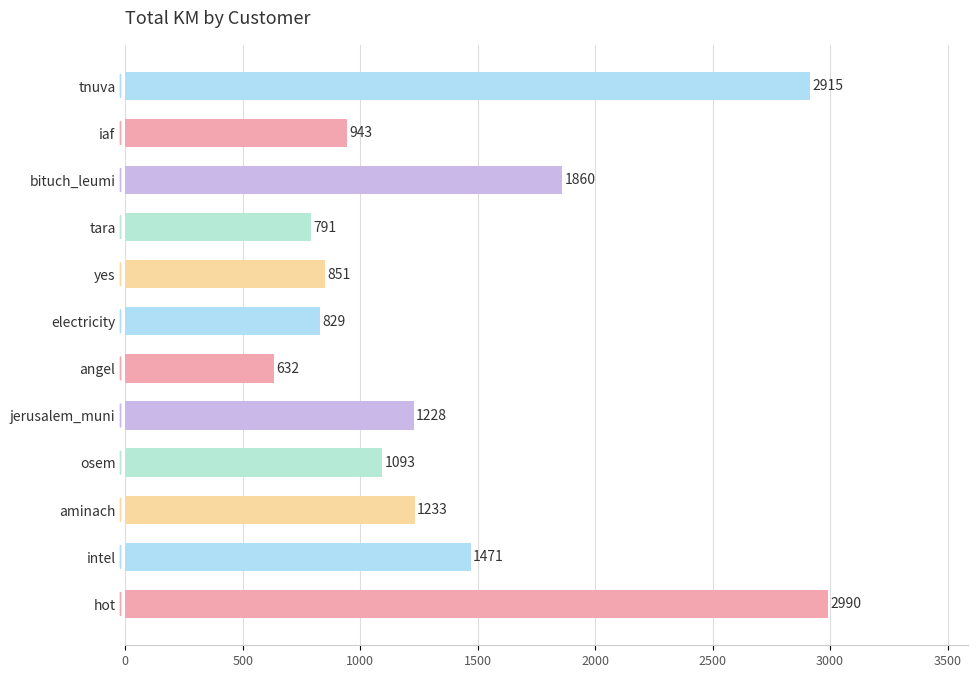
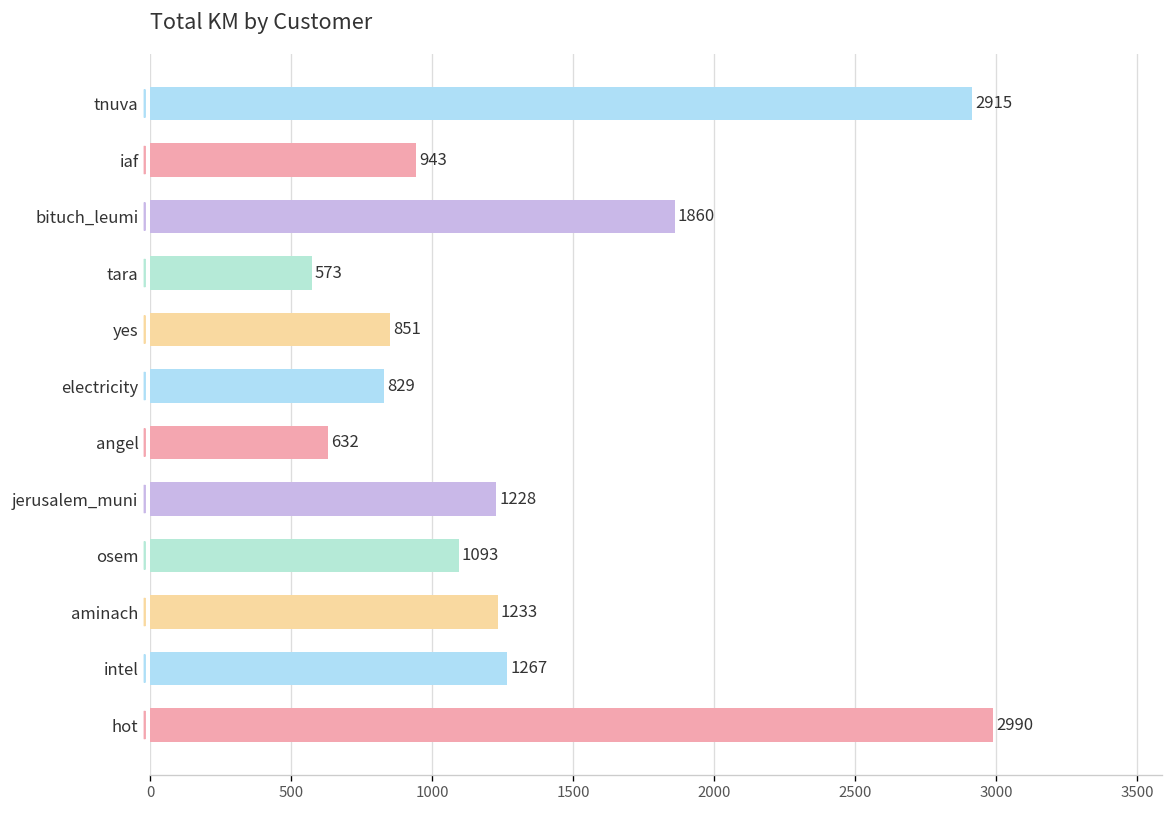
  {
    "tnuva": 2915,
    "iaf": 943,
    "bituch_leumi": 1860,
-   "tara": 791,
+   "tara": 573,
    "yes": 851,
    "electricity": 829,
    "angel": 632,
    "jerusalem_muni": 1228,
    "osem": 1093,
    "aminach": 1233,
-   "intel": 1471,
+   "intel": 1267,
    "hot": 2990
  }
